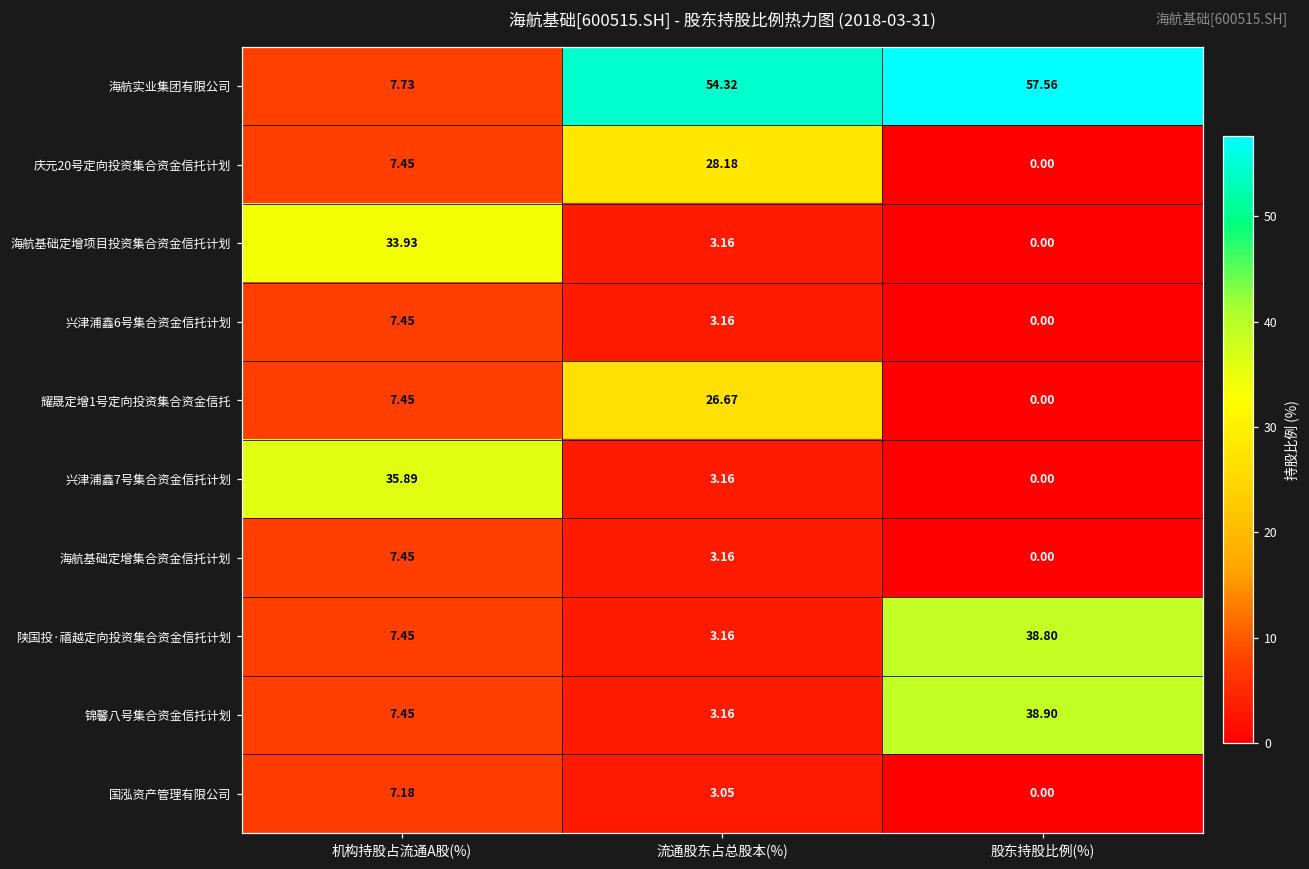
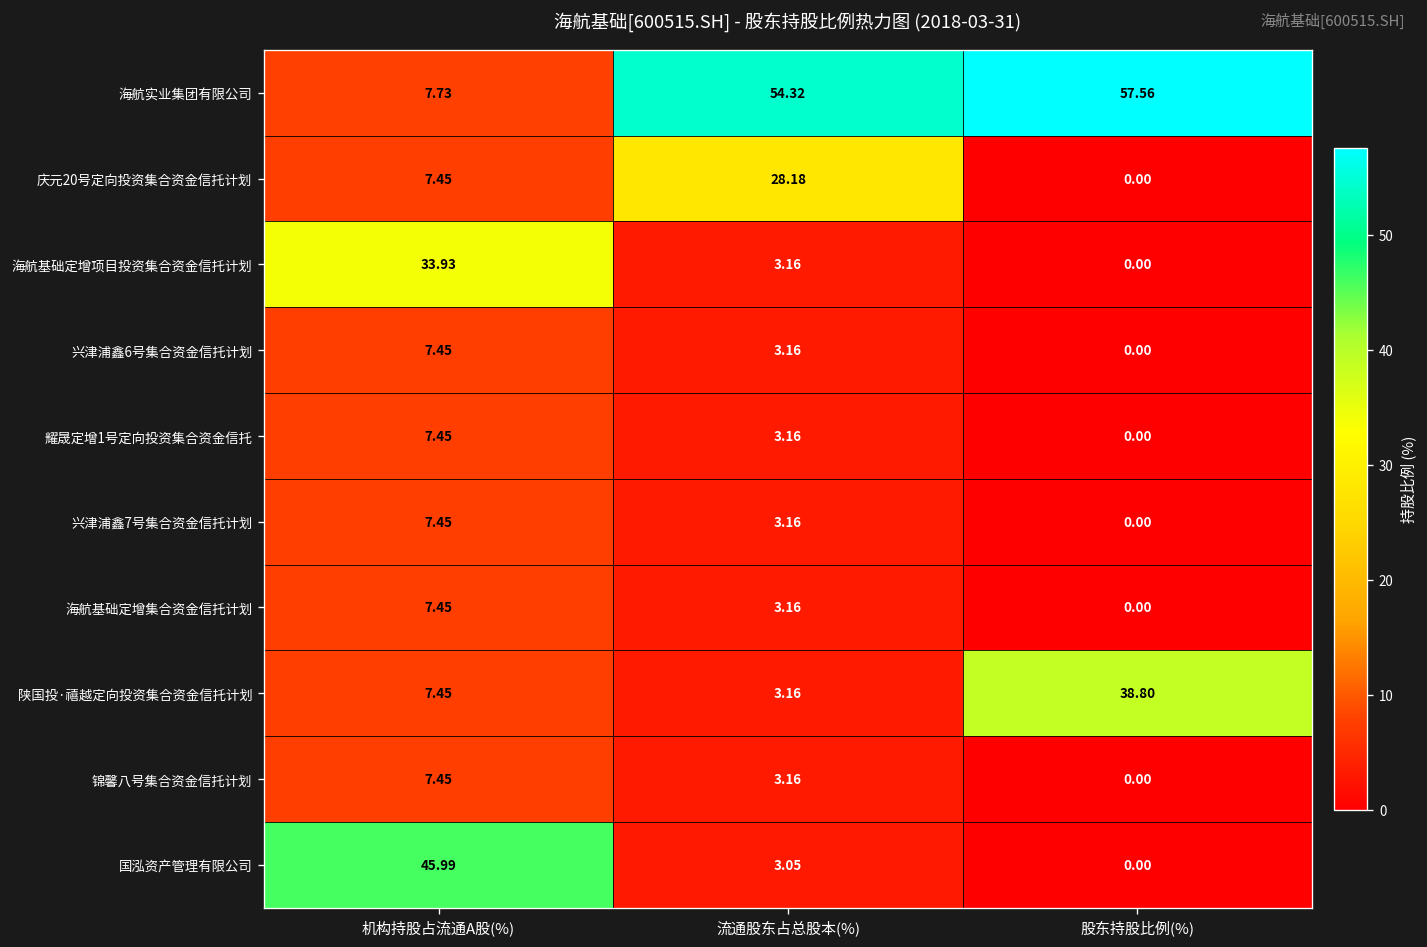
  {
    "海航实业集团有限公司": {
      "机构持股占流通A股(%)": 7.73,
      "流通股东占总股本(%)": 54.32,
      "股东持股比例(%)": 57.56
    },
    "庆元20号定向投资集合资金信托计划": {
      "机构持股占流通A股(%)": 7.45,
      "流通股东占总股本(%)": 28.18,
      "股东持股比例(%)": 0.00
    },
    "海航基础定增项目投资集合资金信托计划": {
      "机构持股占流通A股(%)": 33.93,
      "流通股东占总股本(%)": 3.16,
      "股东持股比例(%)": 0.00
    },
    "兴津浦鑫6号集合资金信托计划": {
      "机构持股占流通A股(%)": 7.45,
      "流通股东占总股本(%)": 3.16,
      "股东持股比例(%)": 0.00
    },
    "耀晟定增1号定向投资集合资金信托": {
      "机构持股占流通A股(%)": 7.45,
-     "流通股东占总股本(%)": 26.67,
+     "流通股东占总股本(%)": 3.16,
      "股东持股比例(%)": 0.00
    },
    "兴津浦鑫7号集合资金信托计划": {
-     "机构持股占流通A股(%)": 35.89,
+     "机构持股占流通A股(%)": 7.45,
      "流通股东占总股本(%)": 3.16,
      "股东持股比例(%)": 0.00
    },
    "海航基础定增集合资金信托计划": {
      "机构持股占流通A股(%)": 7.45,
      "流通股东占总股本(%)": 3.16,
      "股东持股比例(%)": 0.00
    },
    "陕国投·禧越定向投资集合资金信托计划": {
      "机构持股占流通A股(%)": 7.45,
      "流通股东占总股本(%)": 3.16,
      "股东持股比例(%)": 38.80
    },
    "锦馨八号集合资金信托计划": {
      "机构持股占流通A股(%)": 7.45,
      "流通股东占总股本(%)": 3.16,
-     "股东持股比例(%)": 38.90
+     "股东持股比例(%)": 0.00
    },
    "国泓资产管理有限公司": {
-     "机构持股占流通A股(%)": 7.18,
+     "机构持股占流通A股(%)": 45.99,
      "流通股东占总股本(%)": 3.05,
      "股东持股比例(%)": 0.00
    }
  }
